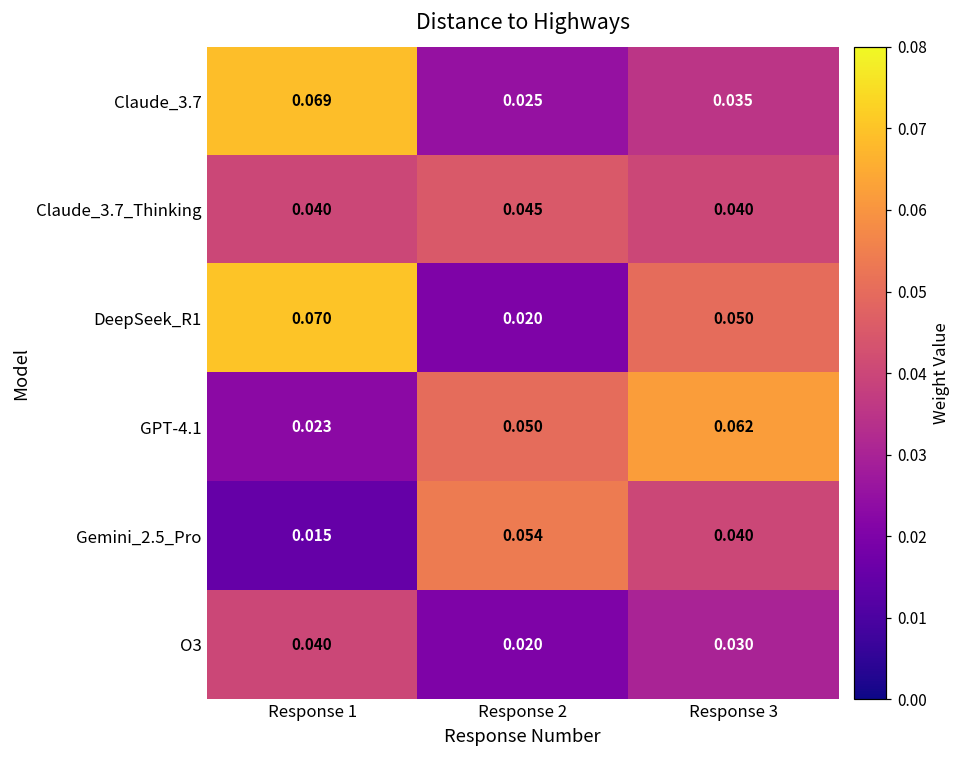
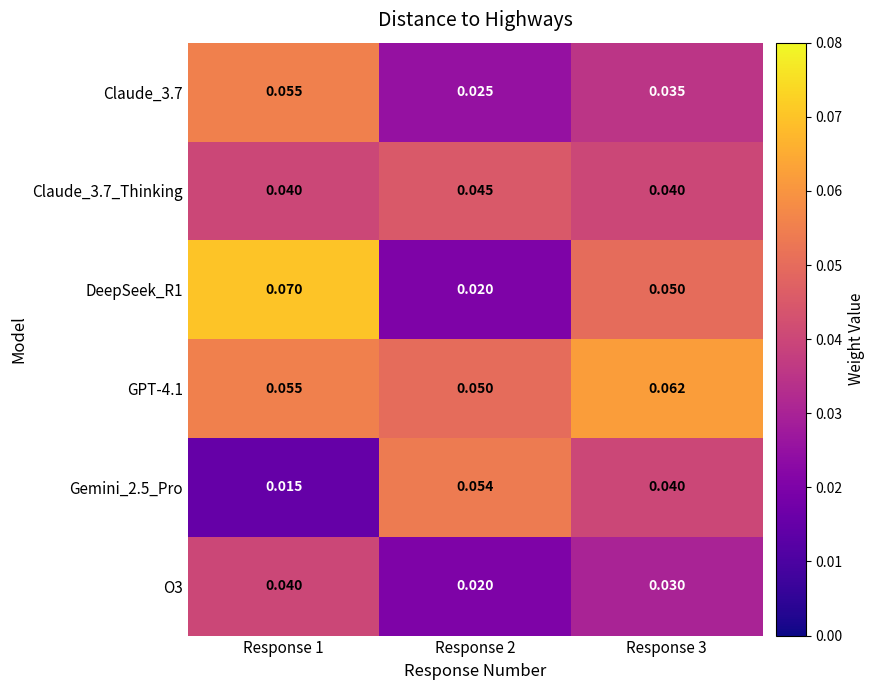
  {
    "Claude_3.7": {
-     "Response 1": 0.069,
+     "Response 1": 0.055,
      "Response 2": 0.025,
      "Response 3": 0.035
    },
    "Claude_3.7_Thinking": {
      "Response 1": 0.040,
      "Response 2": 0.045,
      "Response 3": 0.040
    },
    "DeepSeek_R1": {
      "Response 1": 0.070,
      "Response 2": 0.020,
      "Response 3": 0.050
    },
    "GPT-4.1": {
-     "Response 1": 0.023,
+     "Response 1": 0.055,
      "Response 2": 0.050,
      "Response 3": 0.062
    },
    "Gemini_2.5_Pro": {
      "Response 1": 0.015,
      "Response 2": 0.054,
      "Response 3": 0.040
    },
    "O3": {
      "Response 1": 0.040,
      "Response 2": 0.020,
      "Response 3": 0.030
    }
  }
